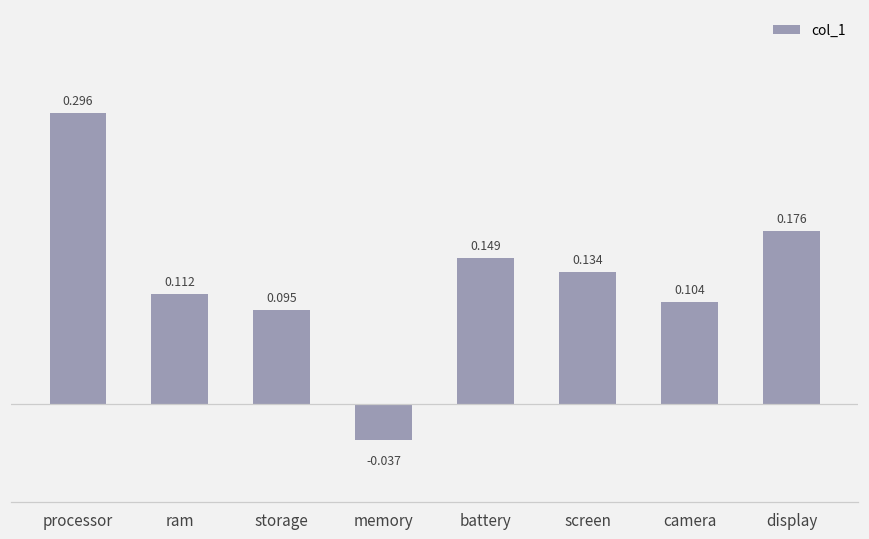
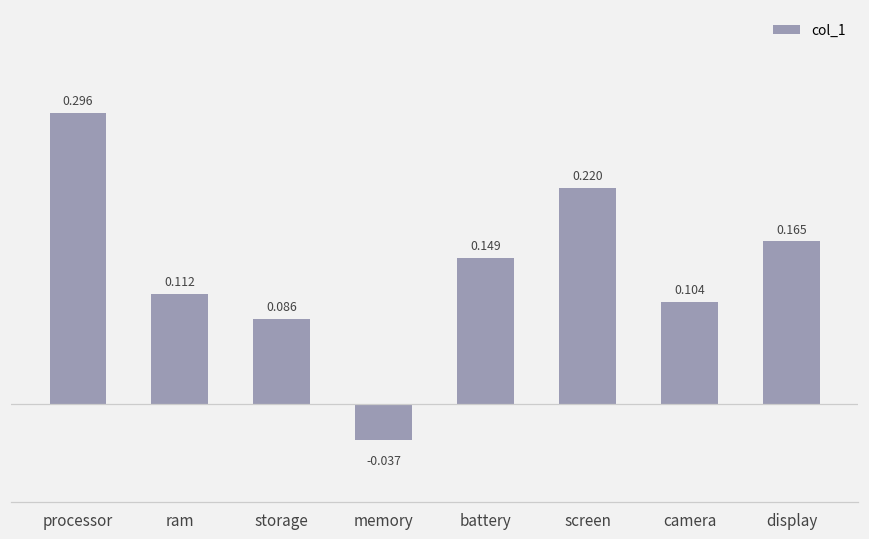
  {
    "processor": 0.296,
    "ram": 0.112,
-   "storage": 0.095,
+   "storage": 0.086,
    "memory": -0.037,
    "battery": 0.149,
-   "screen": 0.134,
+   "screen": 0.220,
    "camera": 0.104,
-   "display": 0.176
+   "display": 0.165
  }
